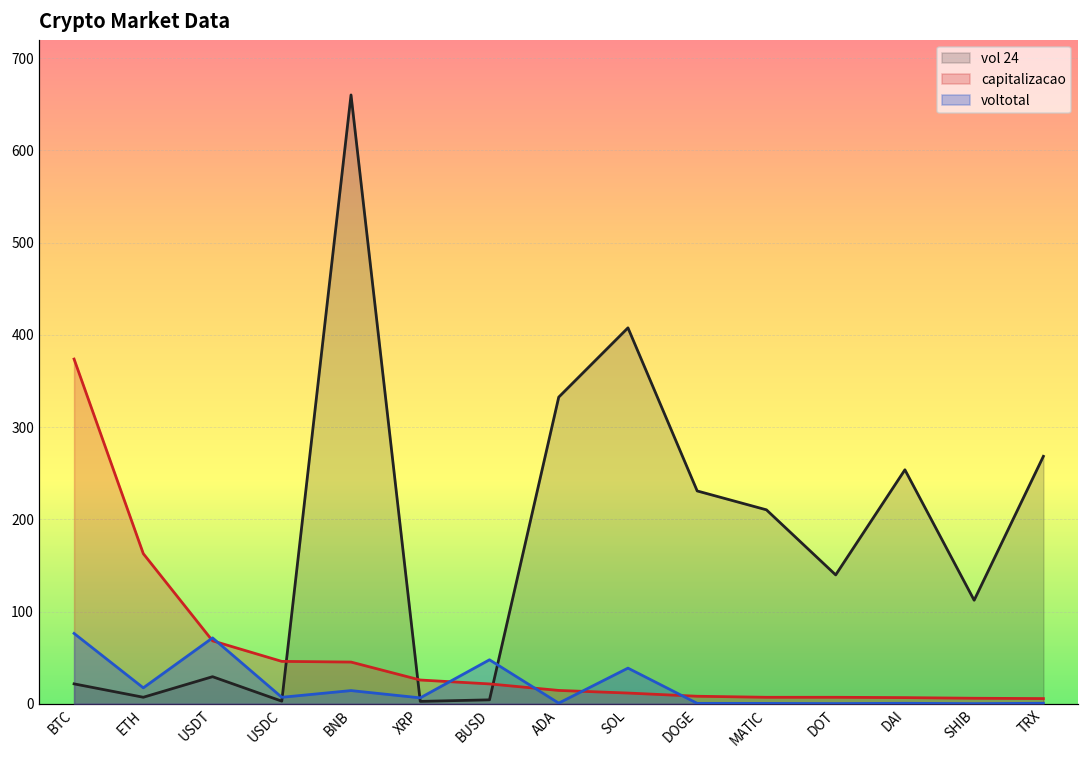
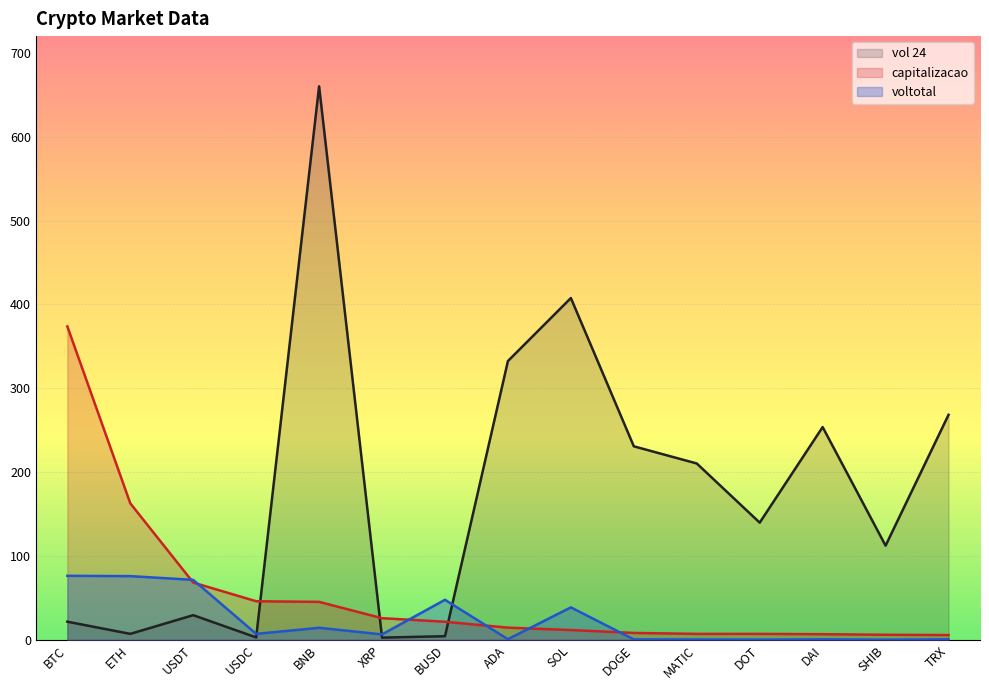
  {
    "voltotal": {
      "BTC": 80,
-     "ETH": 20,
+     "ETH": 80,
      "USDT": 70,
      "USDC": 10,
      "BNB": 10,
      "XRP": 10,
      "BUSD": 50,
      "ADA": 0,
      "SOL": 40,
      "DOGE": 0,
      "MATIC": 0,
      "DOT": 0,
      "DAI": 0,
      "SHIB": 0,
      "TRX": 0
    }
  }
